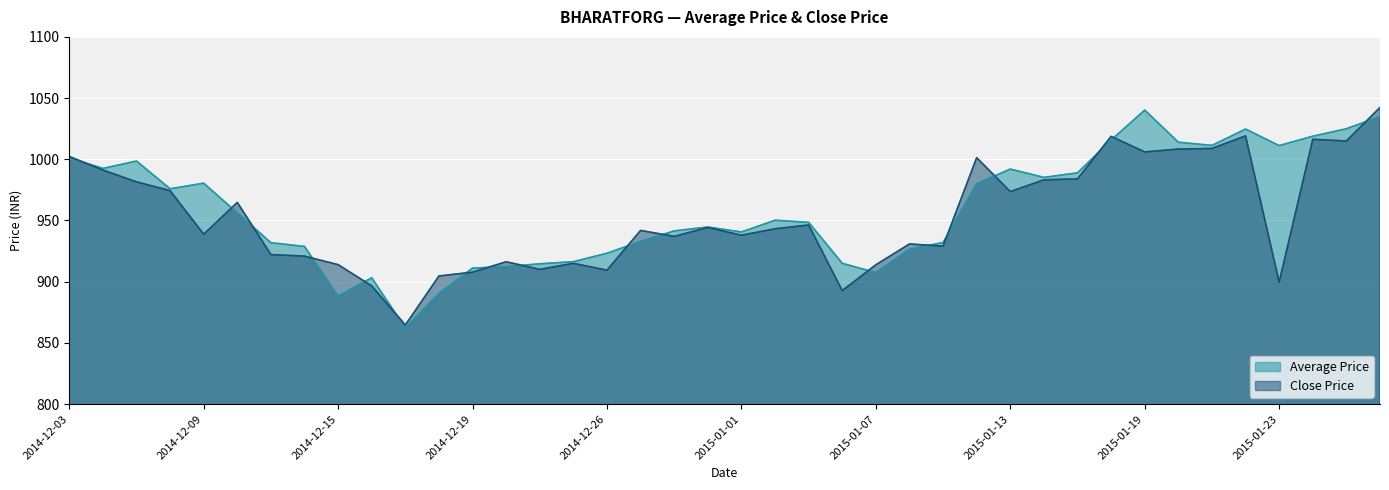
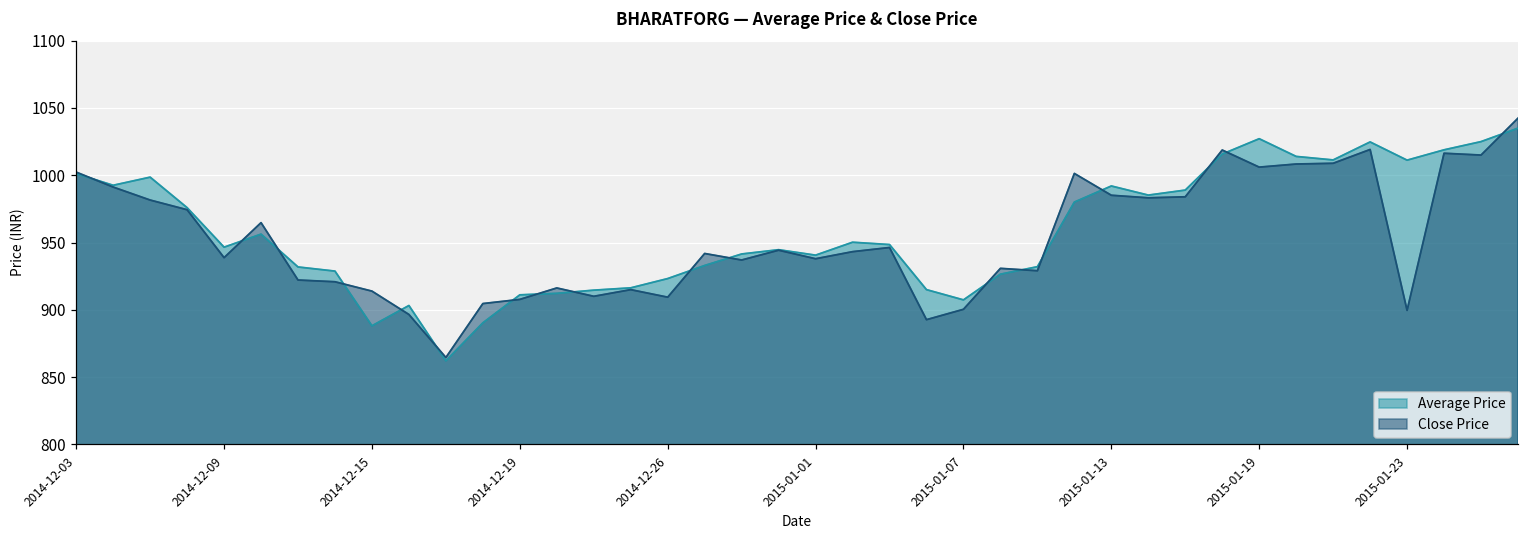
  {
    "Average Price": {
-     "2014-12-09": 980,
+     "2014-12-09": 947,
      "2014-12-15": 888,
      "2014-12-19": 911,
      "2014-12-26": 923,
      "2015-01-01": 941,
      "2015-01-07": 907,
      "2015-01-13": 992,
-     "2015-01-19": 1040,
+     "2015-01-19": 1027,
      "2015-01-23": 1011
    },
    "Close Price": {
      "2014-12-09": 939,
      "2014-12-15": 914,
      "2014-12-19": 908,
      "2014-12-26": 909,
      "2015-01-01": 938,
-     "2015-01-07": 914,
-     "2015-01-13": 974,
+     "2015-01-07": 900,
+     "2015-01-13": 985,
      "2015-01-19": 1006,
      "2015-01-23": 900
    }
  }
